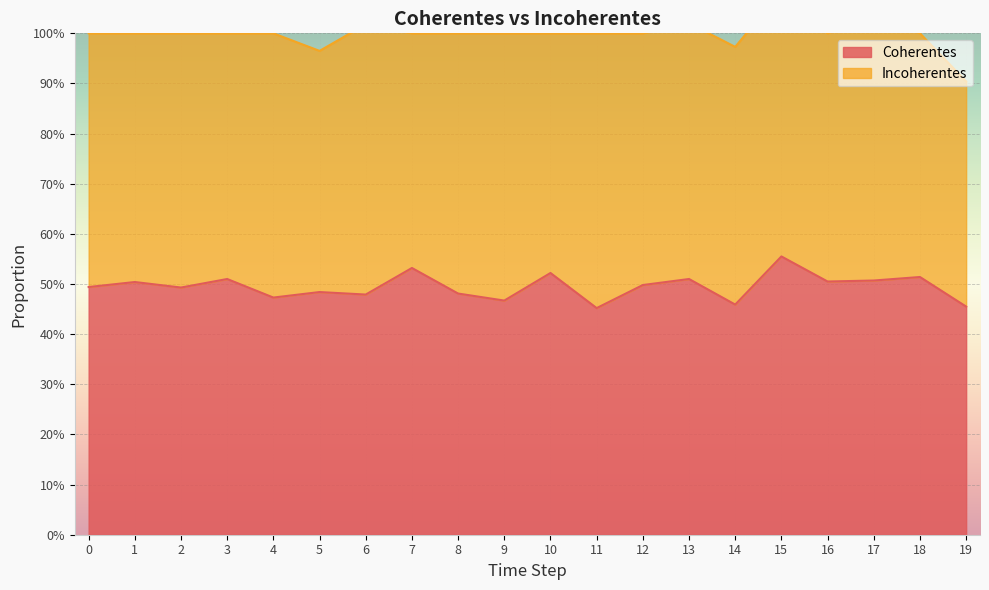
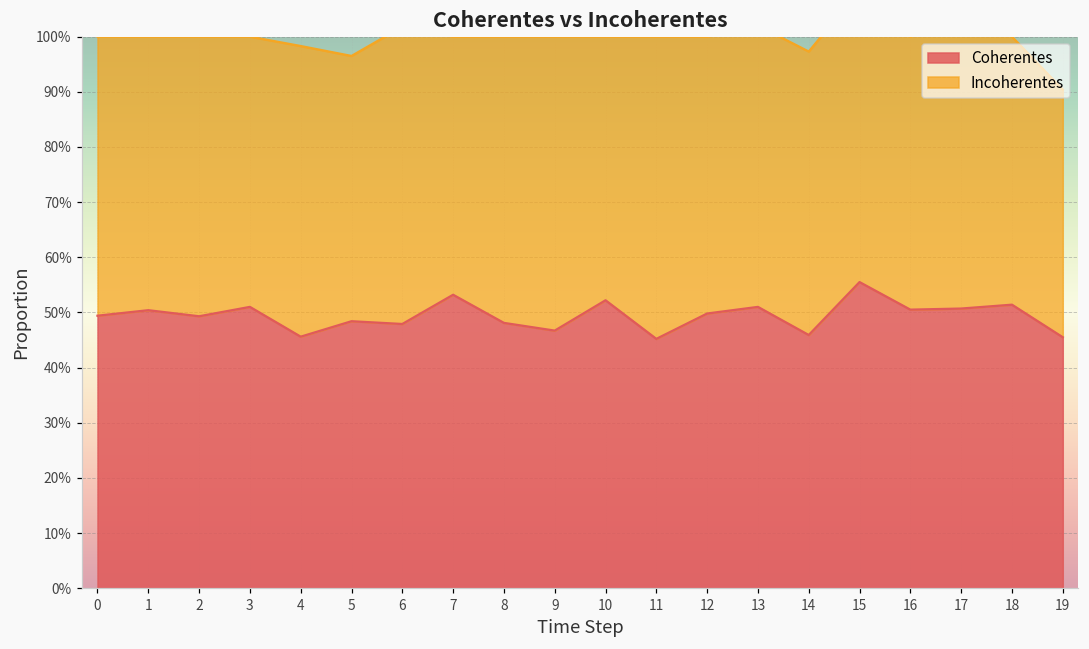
  {
    "Coherentes": {
      "0": "49%",
      "1": "50%",
      "2": "49%",
      "3": "51%",
-     "4": "47%",
+     "4": "46%",
      "5": "48%",
      "6": "48%",
      "7": "53%",
      "8": "48%",
      "9": "47%",
      "10": "52%",
      "11": "45%",
      "12": "50%",
      "13": "51%",
      "14": "46%",
      "15": "56%",
      "16": "51%",
      "17": "51%",
      "18": "51%",
      "19": "46%"
    },
    "Incoherentes": {
      "0": "51%",
      "1": "50%",
      "2": "51%",
      "3": "49%",
      "4": "53%",
      "5": "48%",
      "7": "47%",
      "8": "52%",
      "9": "53%",
      "10": "48%",
      "11": "55%",
      "12": "50%",
      "14": "51%",
      "16": "50%",
      "18": "49%"
    }
  }
